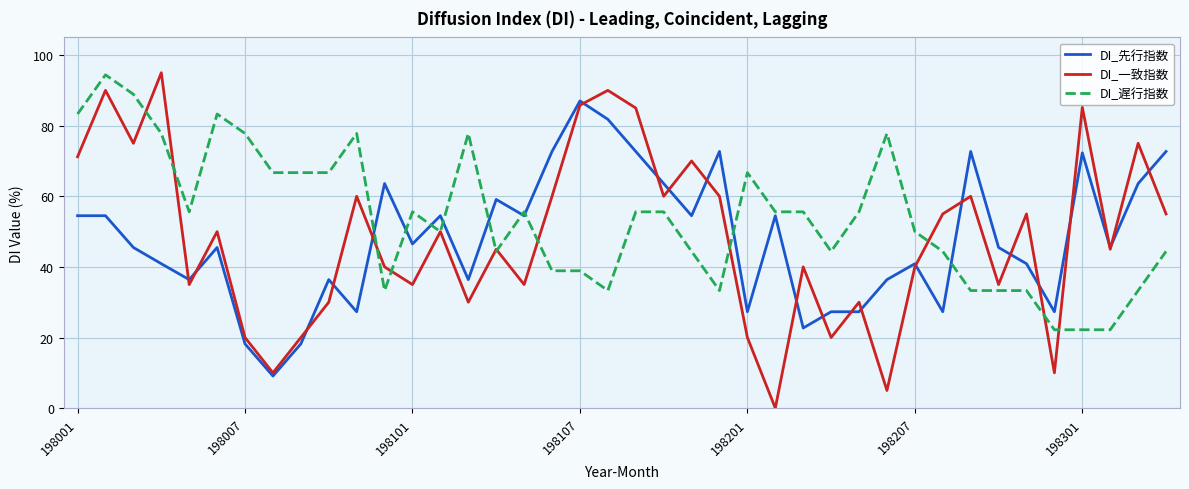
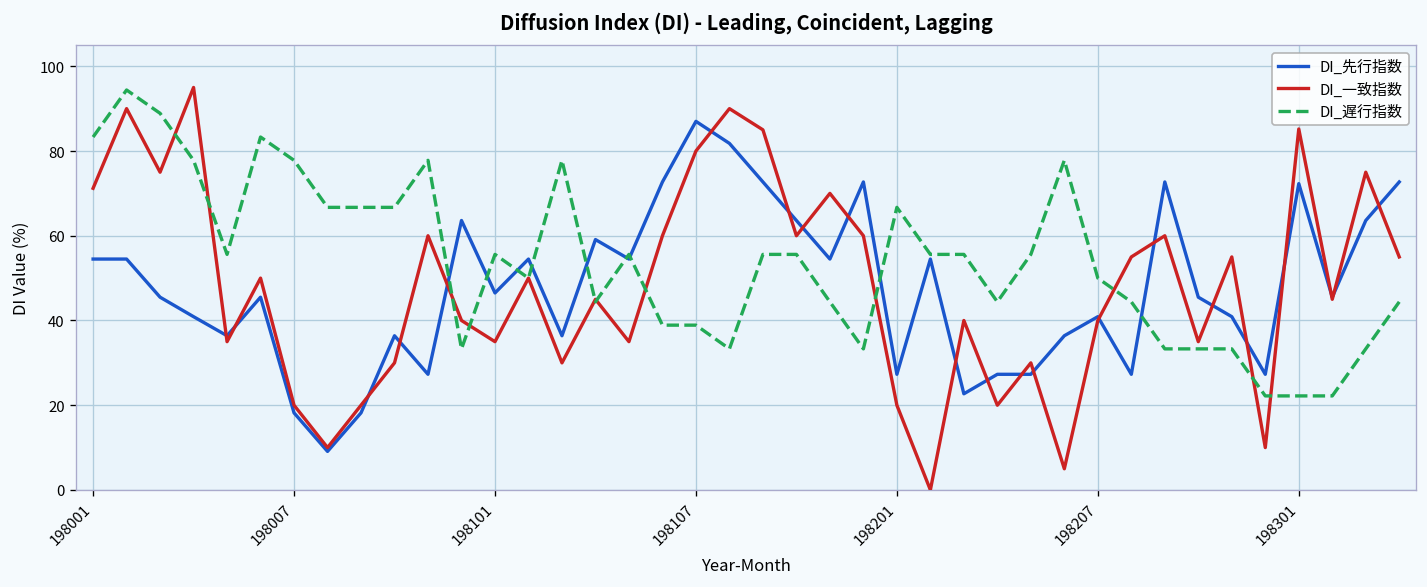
  {
    "DI_先行指数": {
      "198001": 55,
      "198007": 18,
      "198101": 47,
      "198107": 87,
      "198201": 27,
      "198207": 41,
      "198301": 72
    },
    "DI_一致指数": {
      "198001": 71,
      "198007": 20,
      "198101": 35,
-     "198107": 86,
+     "198107": 80,
      "198201": 20,
      "198207": 40,
      "198301": 85
    },
    "DI_遅行指数": {
      "198001": 83,
      "198007": 78,
      "198101": 56,
      "198107": 39,
      "198201": 67,
      "198207": 50,
      "198301": 22
    }
  }
